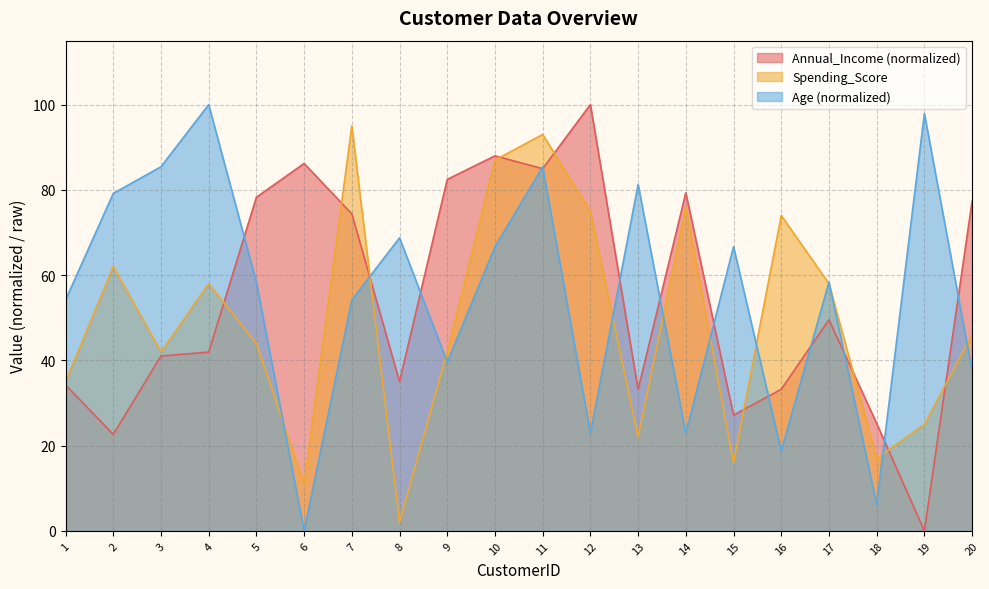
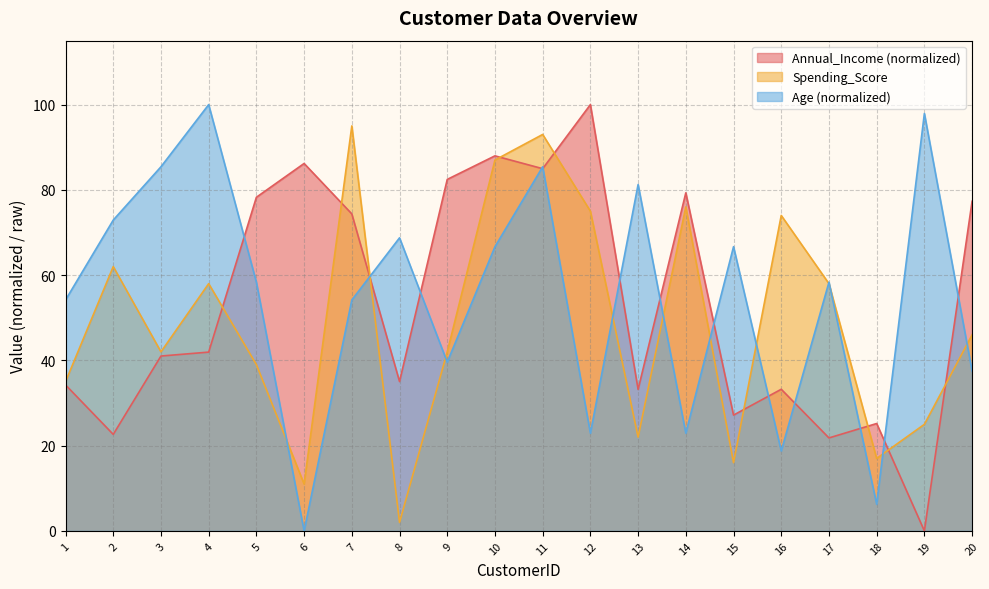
  {
    "Annual_Income (normalized)": {
      "1": 34,
      "2": 23,
      "3": 41,
      "4": 42,
      "5": 78,
      "6": 86,
      "7": 74,
      "8": 35,
      "9": 82,
      "10": 88,
      "12": 100,
      "13": 33,
      "14": 79,
      "15": 27,
      "16": 33,
-     "17": 50,
+     "17": 22,
      "18": 25,
      "19": 0,
      "20": 77
    },
    "Spending_Score": {
      "1": 35,
      "2": 62,
      "3": 42,
      "4": 58,
-     "5": 44,
+     "5": 39,
      "6": 11,
      "7": 95,
      "8": 2,
      "9": 42,
      "10": 87,
      "11": 93,
      "12": 75,
      "13": 22,
      "14": 76,
      "15": 16,
      "16": 74,
      "18": 17,
      "19": 25,
      "20": 46
    },
    "Age (normalized)": {
      "1": 54,
-     "2": 79,
+     "2": 73,
      "3": 85,
      "4": 100,
      "5": 58,
      "6": 0,
      "7": 54,
      "8": 69,
      "9": 40,
      "10": 67,
      "12": 23,
      "13": 81,
      "14": 23,
      "15": 67,
      "16": 19,
      "18": 6,
      "19": 98,
      "20": 38
    }
  }
